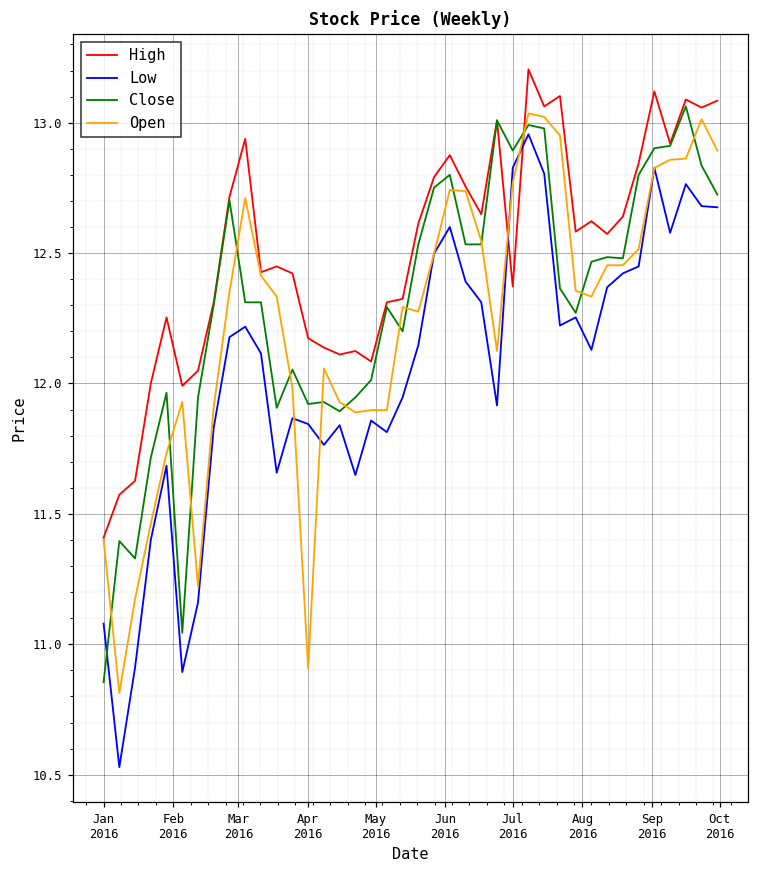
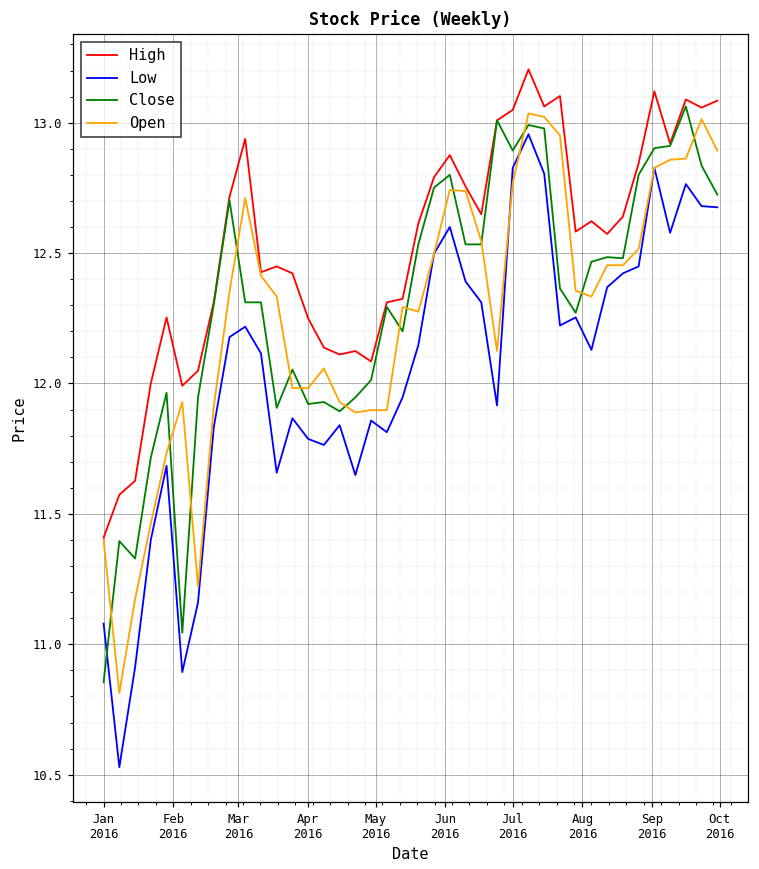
  {
    "High": {
-     "Apr 2016": 12.17,
-     "Jul 2016": 12.37
+     "Apr 2016": 12.25,
+     "Jul 2016": 13.05
    },
    "Low": {
      "Jan 2016": 11.08,
-     "Apr 2016": 11.84,
+     "Apr 2016": 11.79,
      "Jul 2016": 12.83
    },
    "Close": {
      "Jan 2016": 10.85,
      "Apr 2016": 11.92,
      "Jul 2016": 12.89
    },
    "Open": {
-     "Apr 2016": 10.91,
+     "Apr 2016": 11.98,
      "Jul 2016": 12.77
    }
  }
